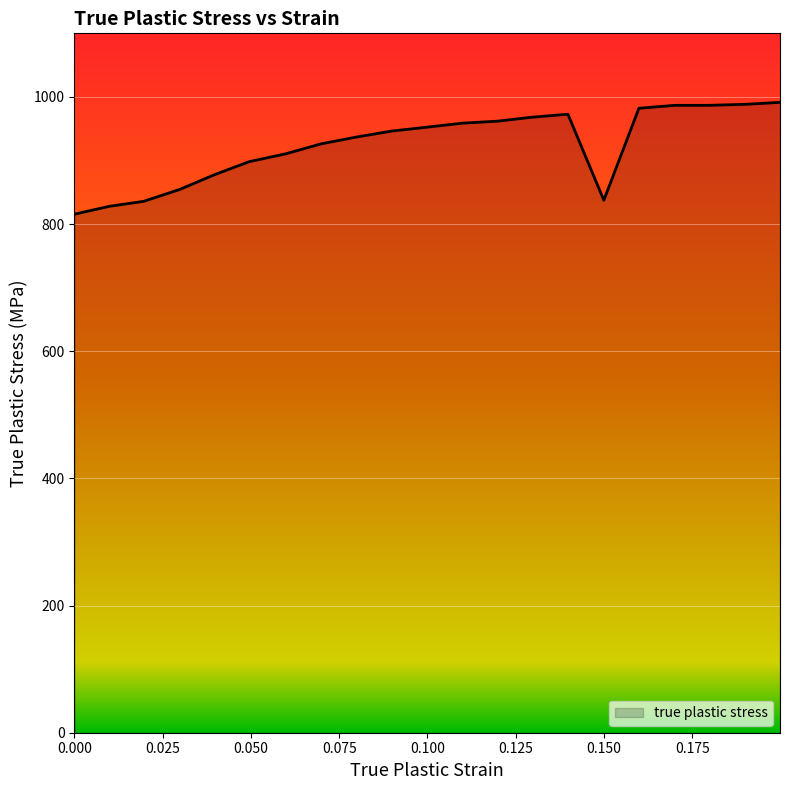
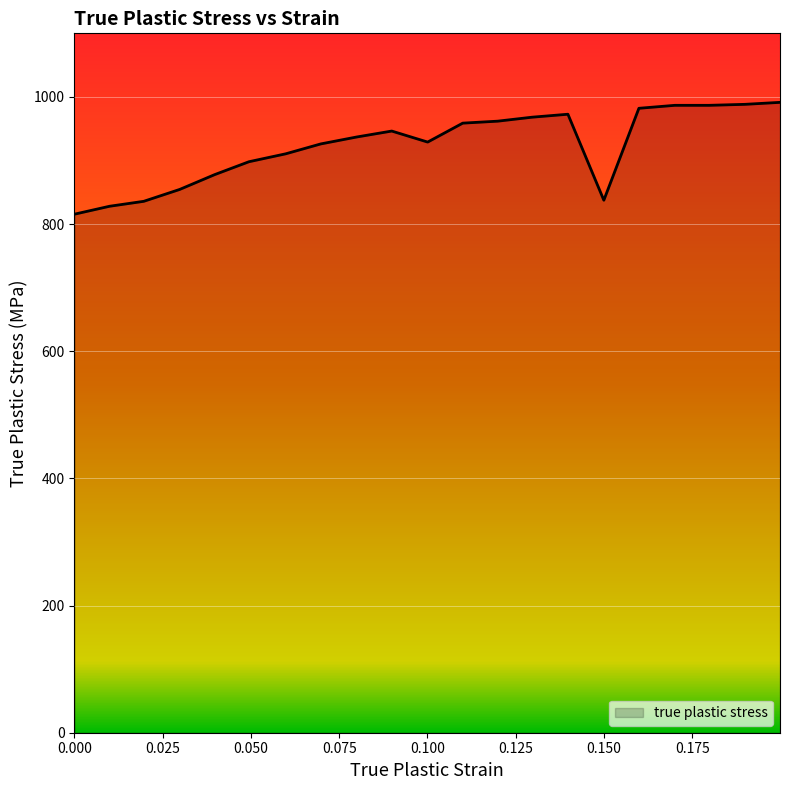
  {
    "0.000": 820,
-   "0.100": 950,
+   "0.100": 930,
    "0.150": 840
  }
